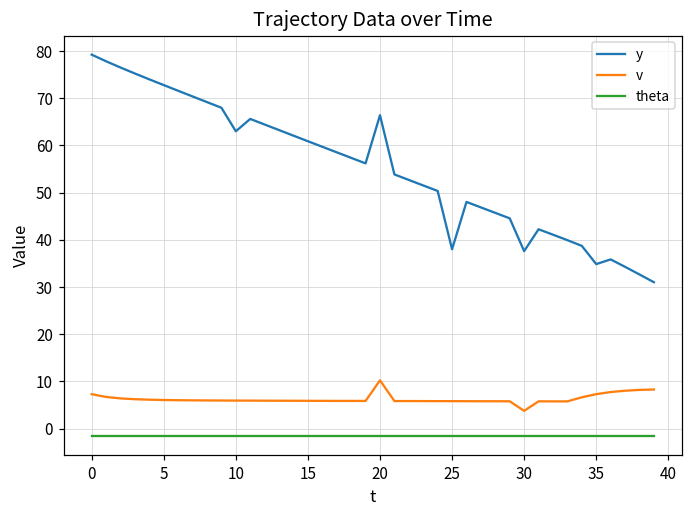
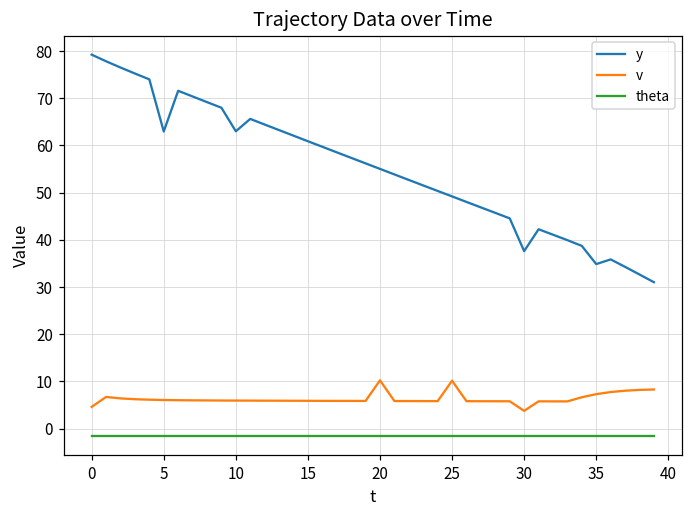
  {
    "y": {
      "0": 79,
-     "5": 73,
+     "5": 63,
      "10": 63,
      "15": 61,
-     "20": 66,
-     "25": 38,
+     "20": 55,
+     "25": 49,
      "30": 38,
      "35": 35
    },
    "v": {
-     "0": 7,
+     "0": 5,
      "5": 6,
      "10": 6,
      "15": 6,
      "20": 10,
-     "25": 6,
+     "25": 10,
      "30": 4,
      "35": 7
    },
    "theta": {
      "0": -2,
      "5": -2,
      "10": -2,
      "15": -2,
      "20": -2,
      "25": -2,
      "30": -2,
      "35": -2
    }
  }
